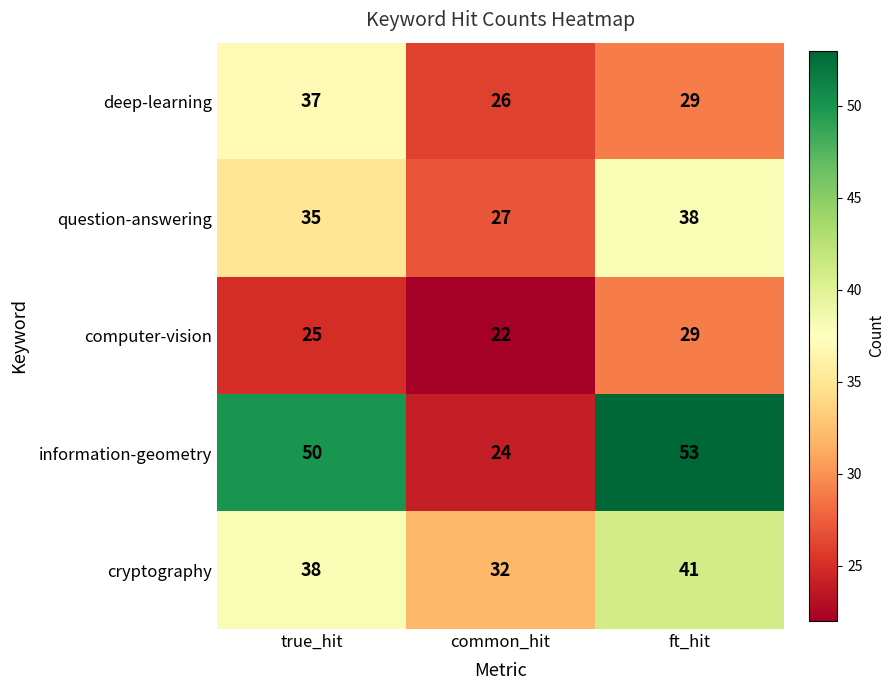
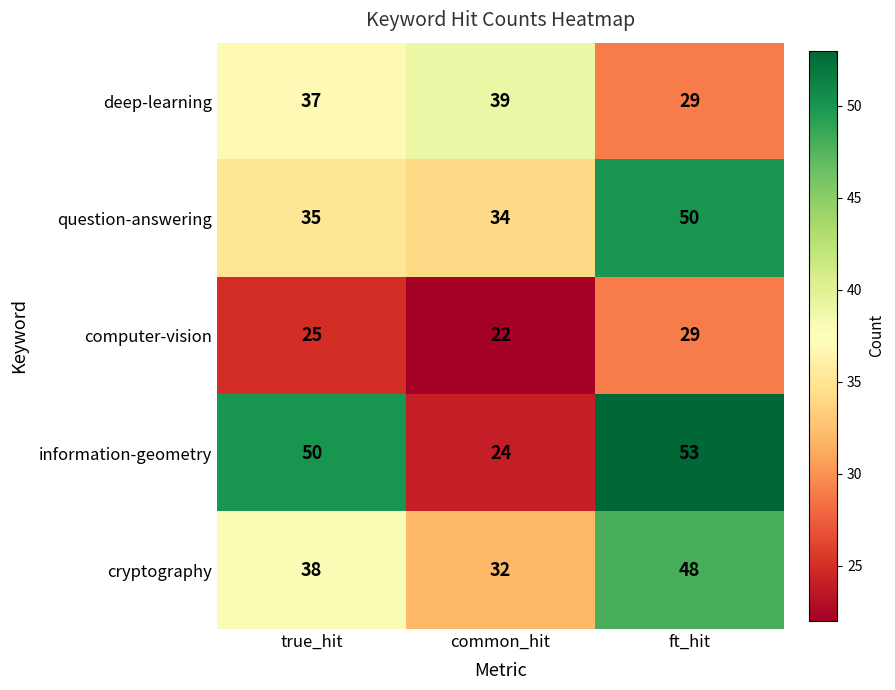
  {
    "deep-learning": {
      "true_hit": 37,
-     "common_hit": 26,
+     "common_hit": 39,
      "ft_hit": 29
    },
    "question-answering": {
      "true_hit": 35,
-     "common_hit": 27,
-     "ft_hit": 38
+     "common_hit": 34,
+     "ft_hit": 50
    },
    "computer-vision": {
      "true_hit": 25,
      "common_hit": 22,
      "ft_hit": 29
    },
    "information-geometry": {
      "true_hit": 50,
      "common_hit": 24,
      "ft_hit": 53
    },
    "cryptography": {
      "true_hit": 38,
      "common_hit": 32,
-     "ft_hit": 41
+     "ft_hit": 48
    }
  }
